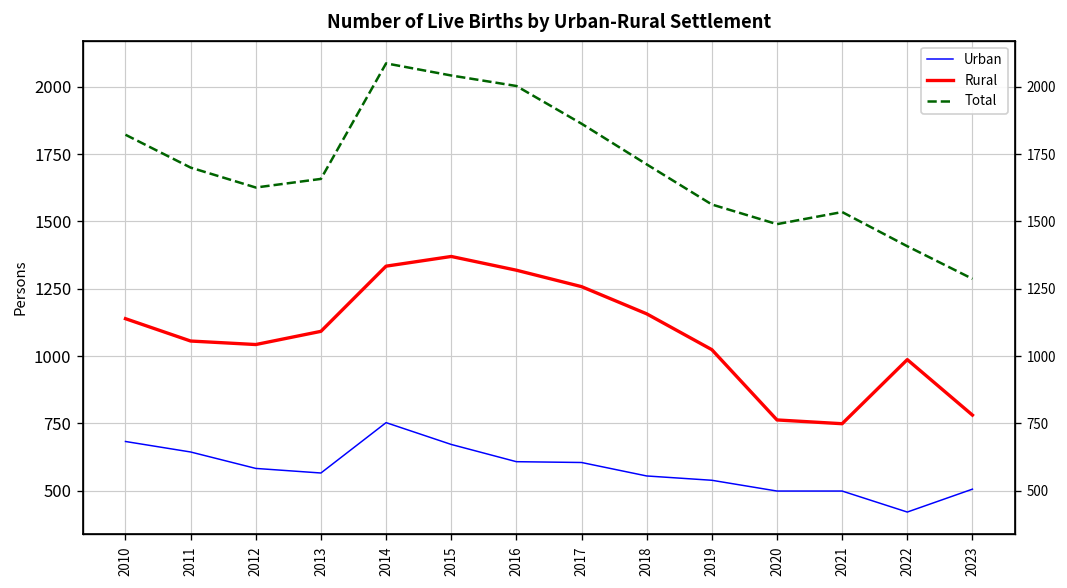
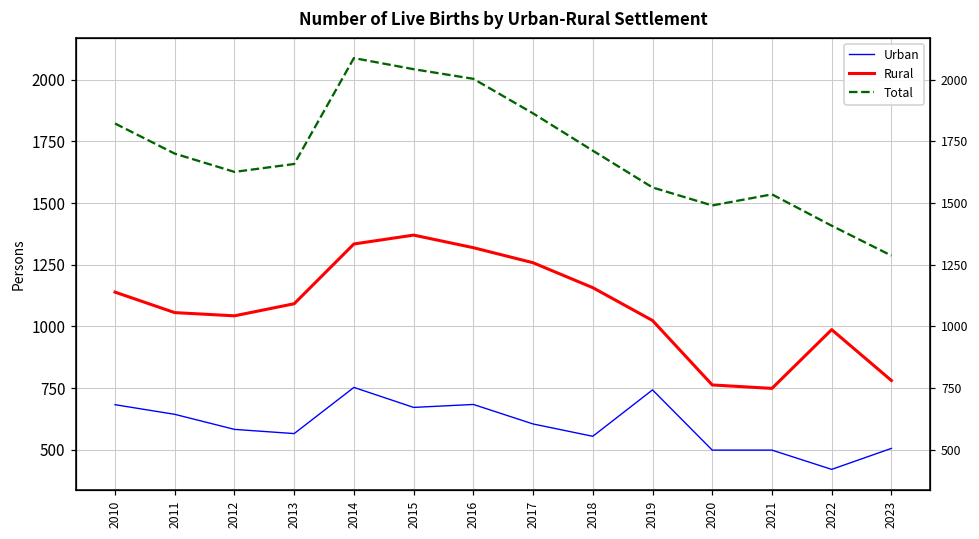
  {
    "Urban": {
      "2010": 680,
      "2011": 640,
      "2012": 580,
      "2013": 570,
      "2014": 750,
      "2015": 670,
-     "2016": 610,
+     "2016": 680,
      "2017": 610,
      "2018": 560,
-     "2019": 540,
+     "2019": 740,
      "2020": 500,
      "2021": 500,
      "2022": 420,
      "2023": 510
    },
    "Rural": {
      "2010": 1140,
      "2011": 1060,
      "2012": 1040,
      "2013": 1090,
      "2014": 1330,
      "2015": 1370,
      "2016": 1320,
      "2017": 1260,
      "2018": 1160,
      "2019": 1020,
      "2020": 760,
      "2021": 750,
      "2022": 990,
      "2023": 780
    },
    "Total": {
      "2010": 1820,
      "2011": 1700,
      "2012": 1630,
      "2013": 1660,
      "2014": 2090,
      "2015": 2040,
      "2016": 2000,
      "2017": 1860,
      "2018": 1710,
      "2019": 1560,
      "2020": 1490,
      "2021": 1540,
      "2022": 1410,
      "2023": 1290
    }
  }
